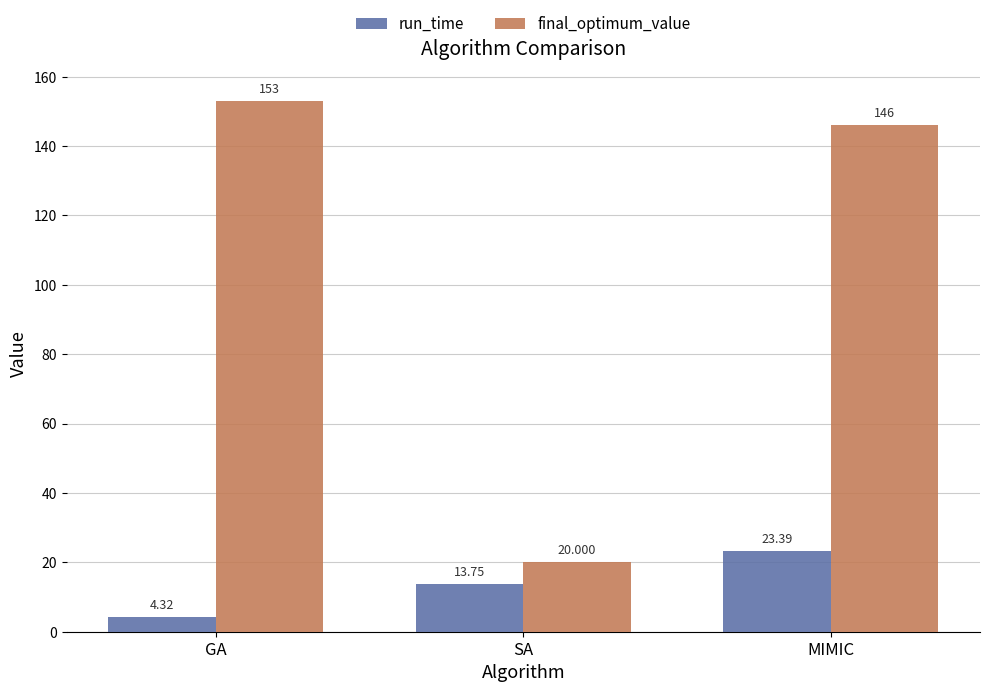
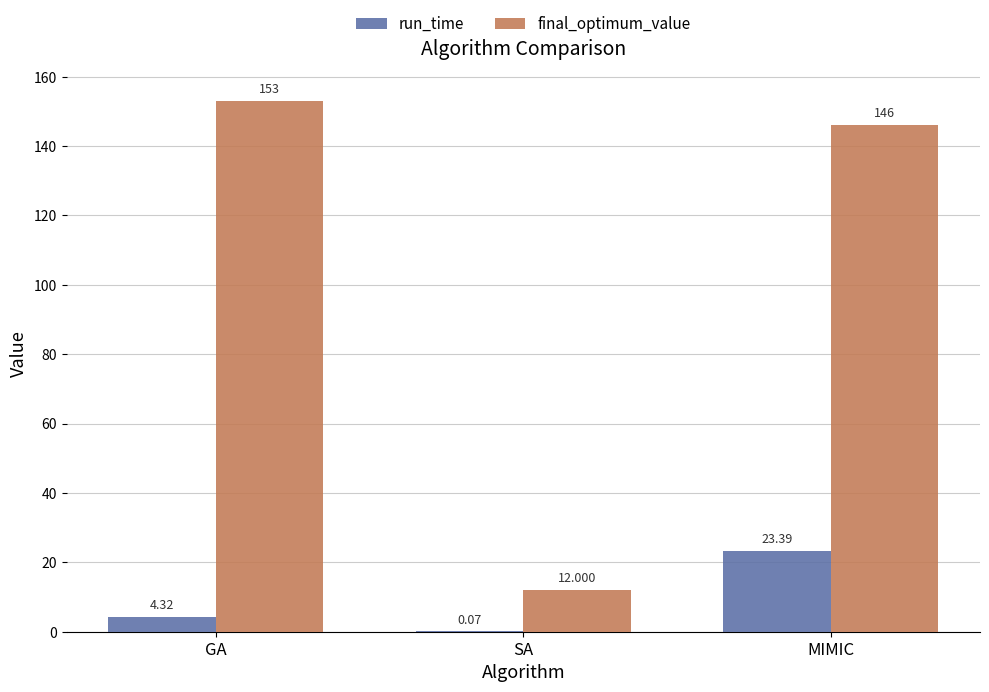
  {
    "run_time": {
      "GA": 4.32,
-     "SA": 13.75,
+     "SA": 0.07,
      "MIMIC": 23.39
    },
    "final_optimum_value": {
      "GA": 153,
-     "SA": 20.000,
+     "SA": 12.000,
      "MIMIC": 146
    }
  }
